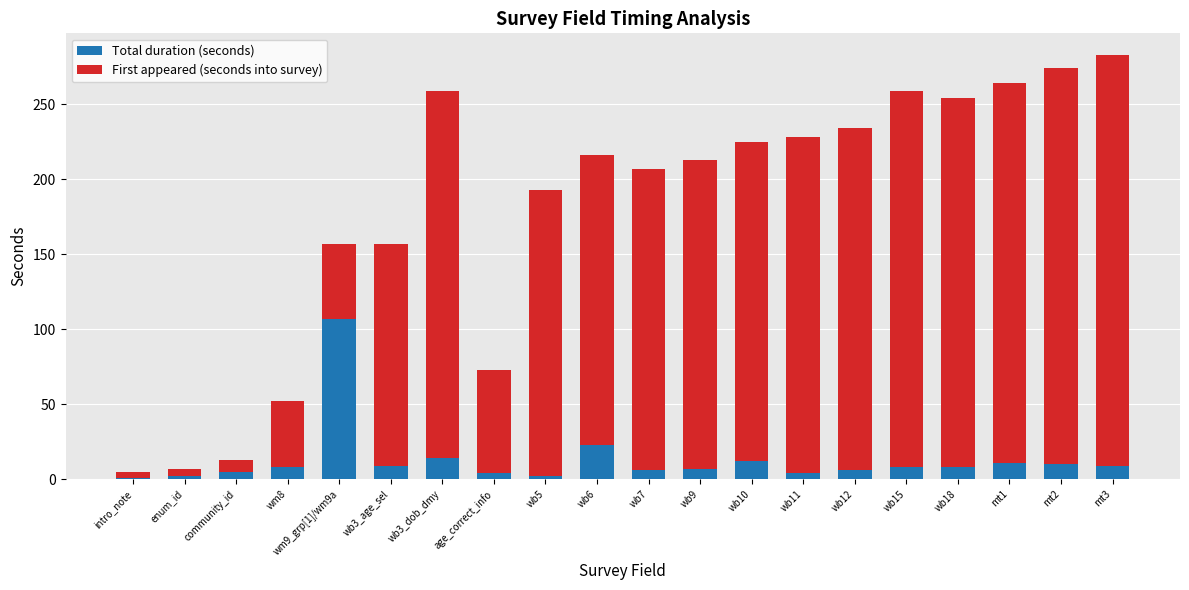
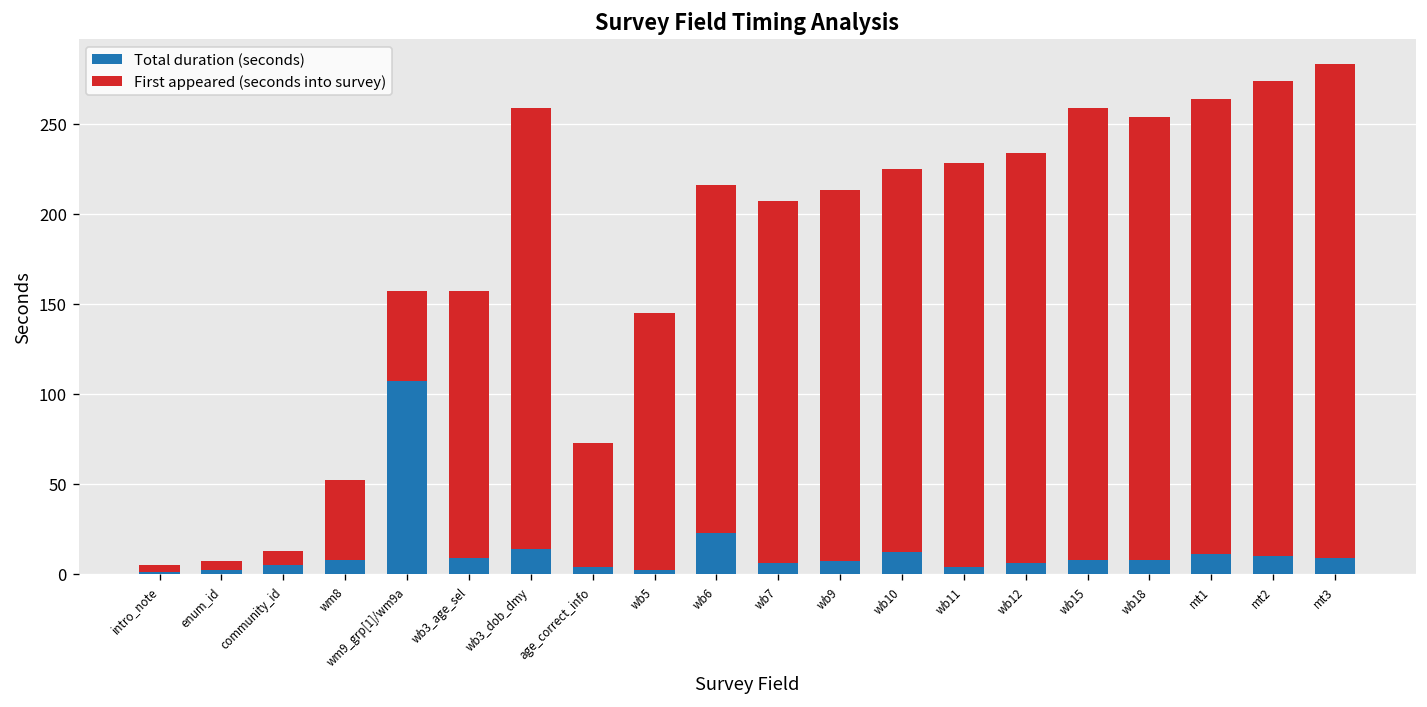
  {
    "Total duration (seconds)": {
      "enum_id": 2,
      "community_id": 5,
      "wm8": 8,
      "wm9_grp[1]/wm9a": 107,
      "wb3_age_sel": 9,
      "wb3_dob_dmy": 14,
      "age_correct_info": 4,
      "wb5": 2,
      "wb6": 23,
      "wb7": 6,
      "wb9": 7,
      "wb10": 12,
      "wb11": 4,
      "wb12": 6,
      "wb15": 8,
      "wb18": 8,
      "mt1": 11,
      "mt2": 10,
      "mt3": 9
    },
    "First appeared (seconds into survey)": {
      "intro_note": 4,
      "enum_id": 5,
      "community_id": 8,
      "wm8": 44,
      "wm9_grp[1]/wm9a": 50,
      "wb3_age_sel": 148,
      "wb3_dob_dmy": 245,
      "age_correct_info": 69,
-     "wb5": 191,
+     "wb5": 143,
      "wb6": 193,
      "wb7": 201,
      "wb9": 206,
      "wb10": 213,
      "wb11": 224,
      "wb12": 228,
      "wb15": 251,
      "wb18": 246,
      "mt1": 253,
      "mt2": 264,
      "mt3": 274
    }
  }
